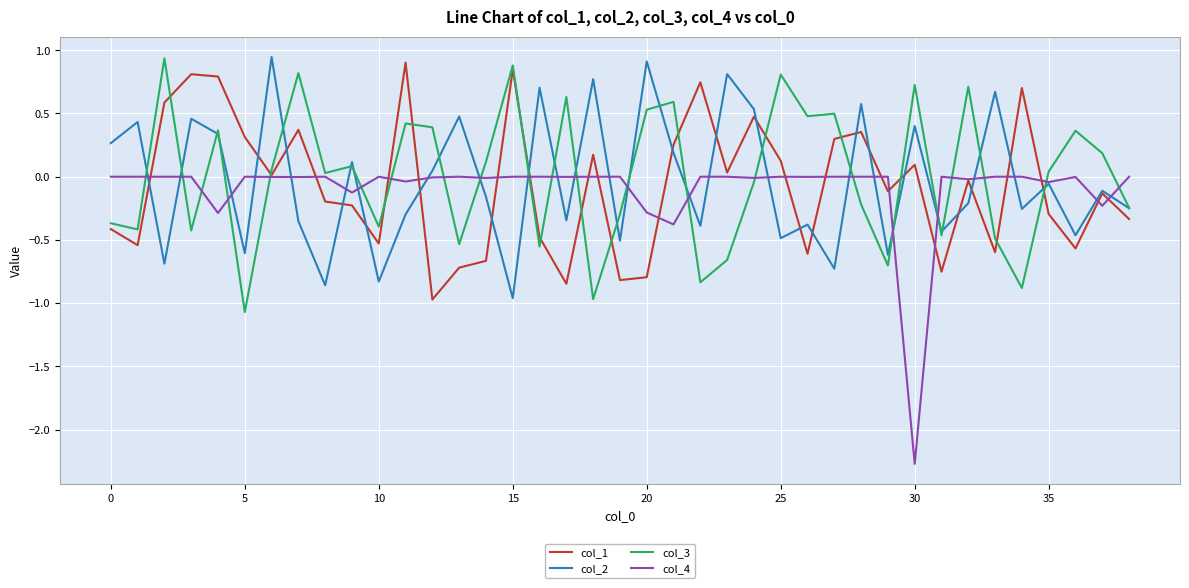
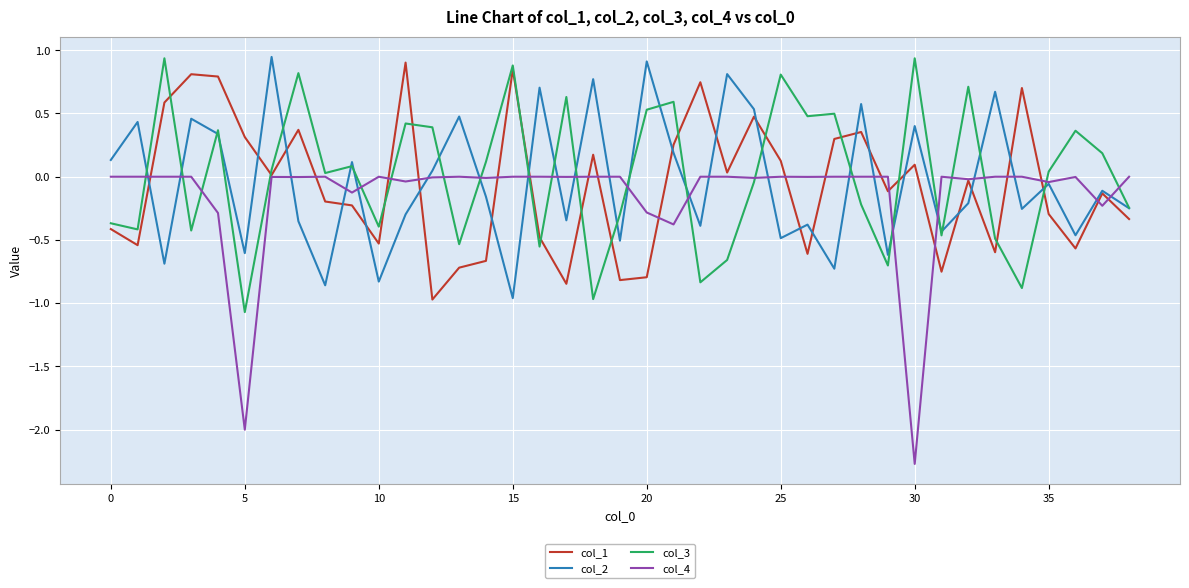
  {
    "col_1": {
      "0": -0.41,
      "5": 0.31,
      "10": -0.53,
      "15": 0.85,
      "20": -0.79,
      "25": 0.13,
      "30": 0.09,
      "35": -0.30
    },
    "col_2": {
-     "0": 0.27,
+     "0": 0.13,
      "5": -0.60,
      "10": -0.83,
      "15": -0.96,
      "20": 0.91,
      "25": -0.49,
      "30": 0.40
    },
    "col_3": {
      "0": -0.37,
      "5": -1.07,
      "10": -0.39,
      "15": 0.88,
      "20": 0.53,
      "25": 0.81,
-     "30": 0.73,
+     "30": 0.94,
      "35": 0.04
    },
    "col_4": {
      "0": 0,
-     "5": 0,
+     "5": -2,
      "10": 0,
      "15": 0,
      "20": -0.28,
      "25": 0,
      "30": -2.27
    }
  }
